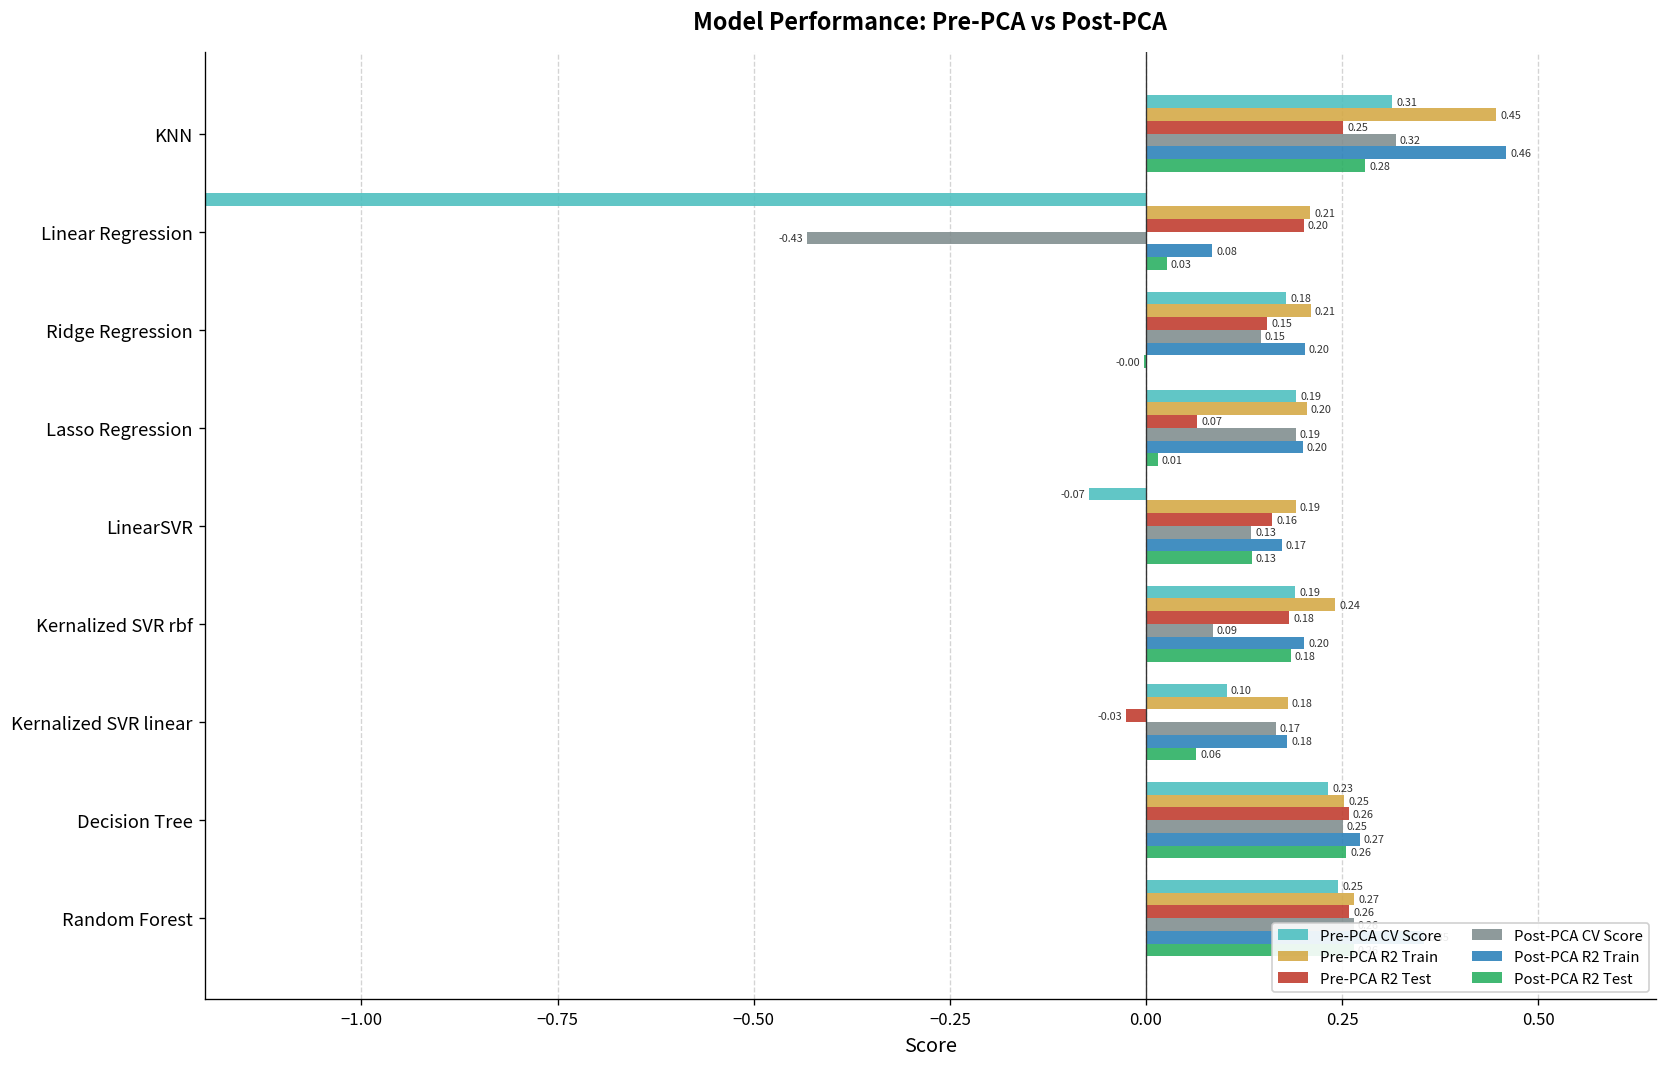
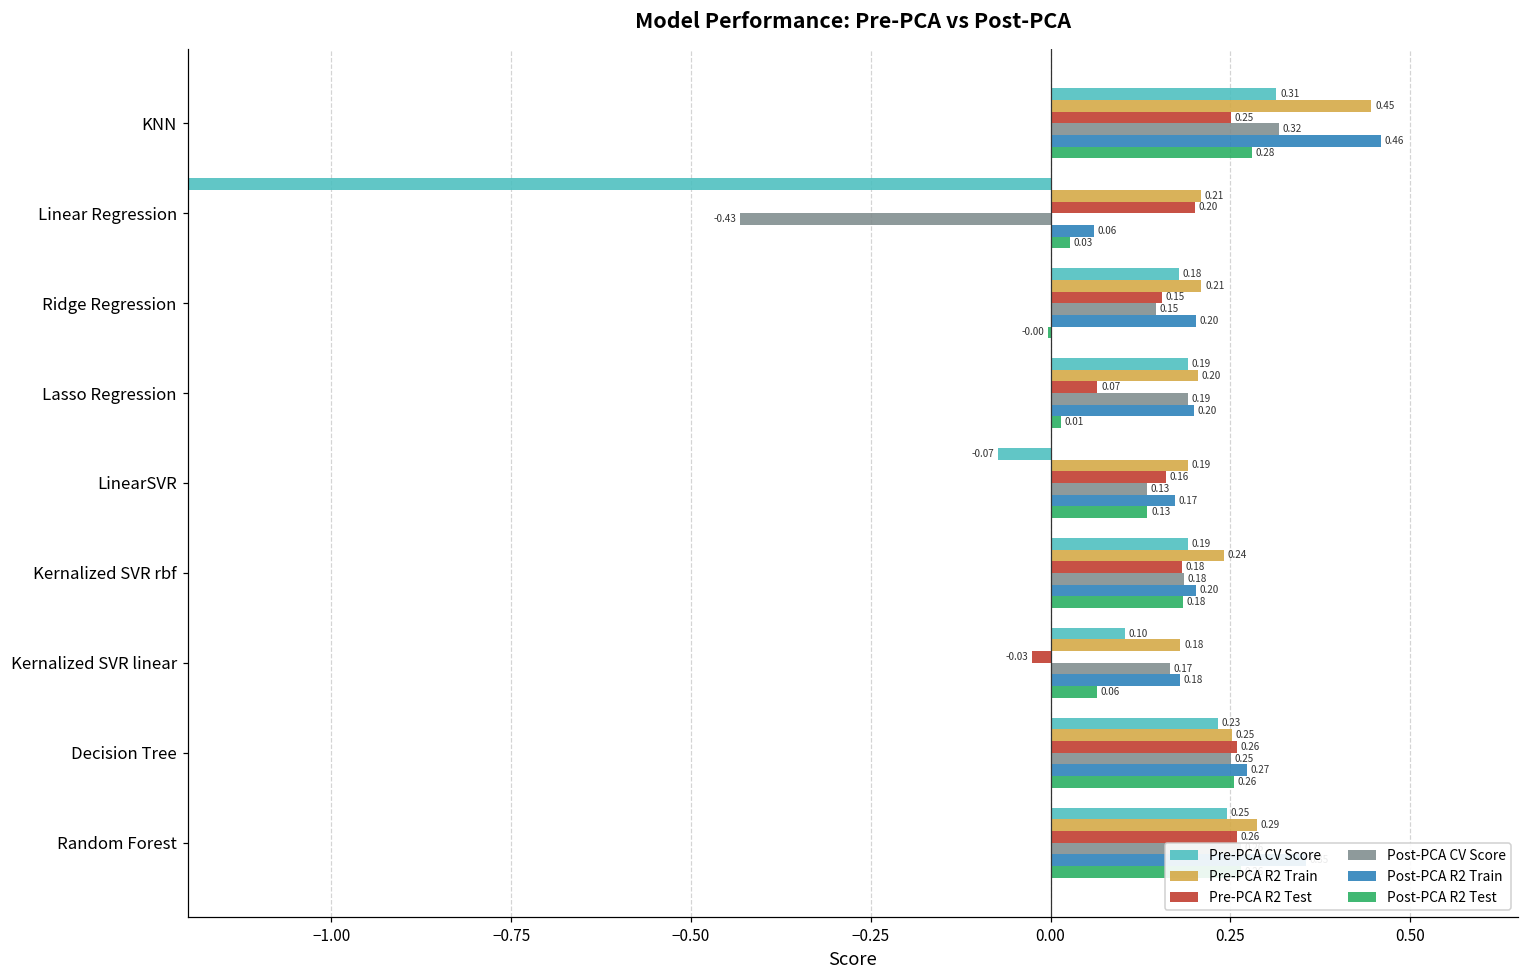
  {
    "Pre-PCA CV Score": {
      "KNN": 0.31,
      "Ridge Regression": 0.18,
      "Lasso Regression": 0.19,
      "LinearSVR": -0.07,
      "Kernalized SVR rbf": 0.19,
      "Kernalized SVR linear": 0.10,
      "Decision Tree": 0.23,
      "Random Forest": 0.25
    },
    "Pre-PCA R2 Train": {
      "KNN": 0.45,
      "Linear Regression": 0.21,
      "Ridge Regression": 0.21,
      "Lasso Regression": 0.20,
      "LinearSVR": 0.19,
      "Kernalized SVR rbf": 0.24,
      "Kernalized SVR linear": 0.18,
      "Decision Tree": 0.25,
-     "Random Forest": 0.27
+     "Random Forest": 0.29
    },
    "Pre-PCA R2 Test": {
      "KNN": 0.25,
      "Linear Regression": 0.20,
      "Ridge Regression": 0.15,
      "Lasso Regression": 0.07,
      "LinearSVR": 0.16,
      "Kernalized SVR rbf": 0.18,
      "Kernalized SVR linear": -0.03,
      "Decision Tree": 0.26,
      "Random Forest": 0.26
    },
    "Post-PCA CV Score": {
      "KNN": 0.32,
      "Linear Regression": -0.43,
      "Ridge Regression": 0.15,
      "Lasso Regression": 0.19,
      "LinearSVR": 0.13,
-     "Kernalized SVR rbf": 0.09,
+     "Kernalized SVR rbf": 0.18,
      "Kernalized SVR linear": 0.17,
      "Decision Tree": 0.25
    },
    "Post-PCA R2 Train": {
      "KNN": 0.46,
-     "Linear Regression": 0.08,
+     "Linear Regression": 0.06,
      "Ridge Regression": 0.20,
      "Lasso Regression": 0.20,
      "LinearSVR": 0.17,
      "Kernalized SVR rbf": 0.20,
      "Kernalized SVR linear": 0.18,
      "Decision Tree": 0.27
    },
    "Post-PCA R2 Test": {
      "KNN": 0.28,
      "Linear Regression": 0.03,
      "Ridge Regression": -0.00,
      "Lasso Regression": 0.01,
      "LinearSVR": 0.13,
      "Kernalized SVR rbf": 0.18,
      "Kernalized SVR linear": 0.06,
      "Decision Tree": 0.26
    }
  }
